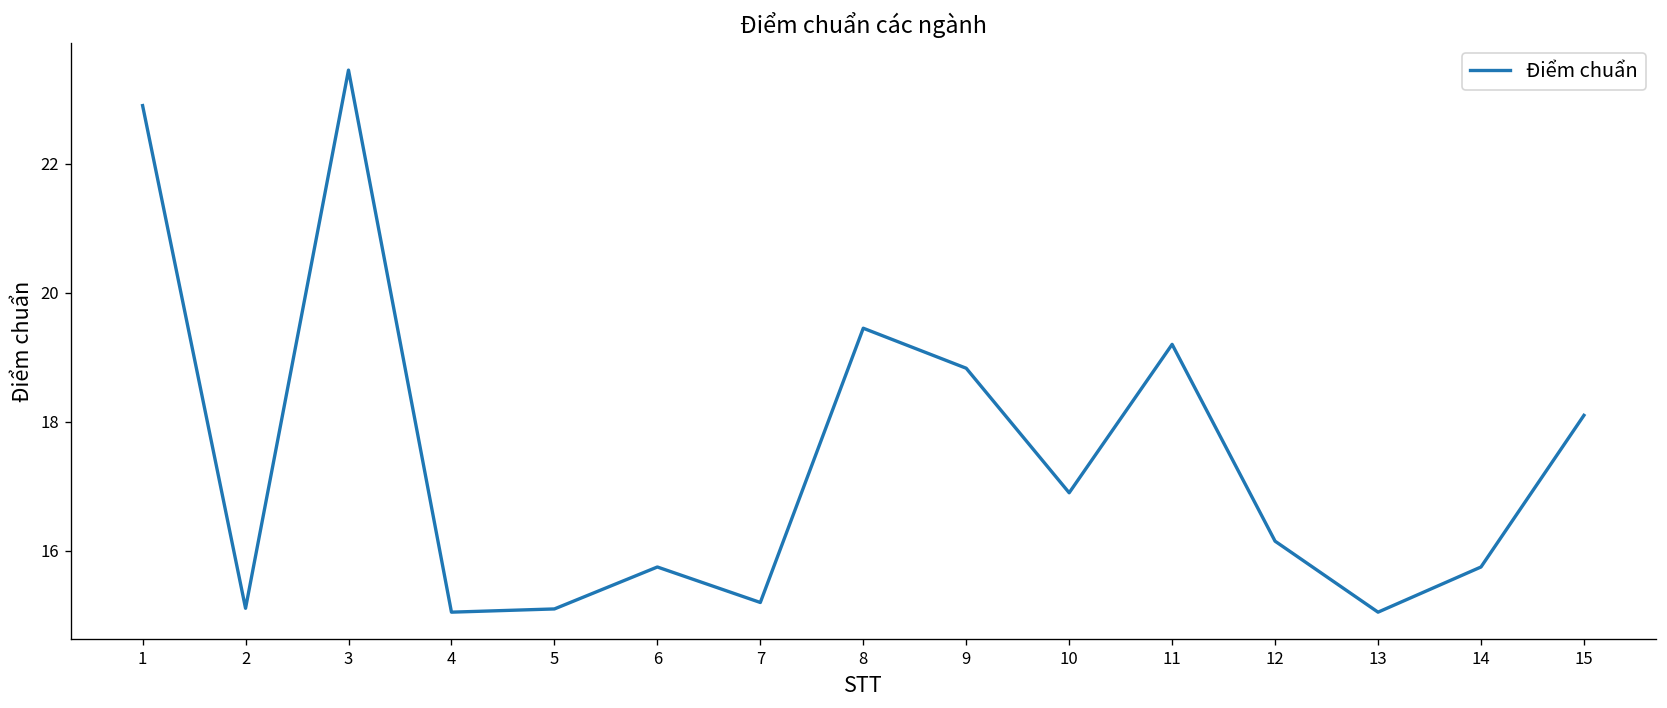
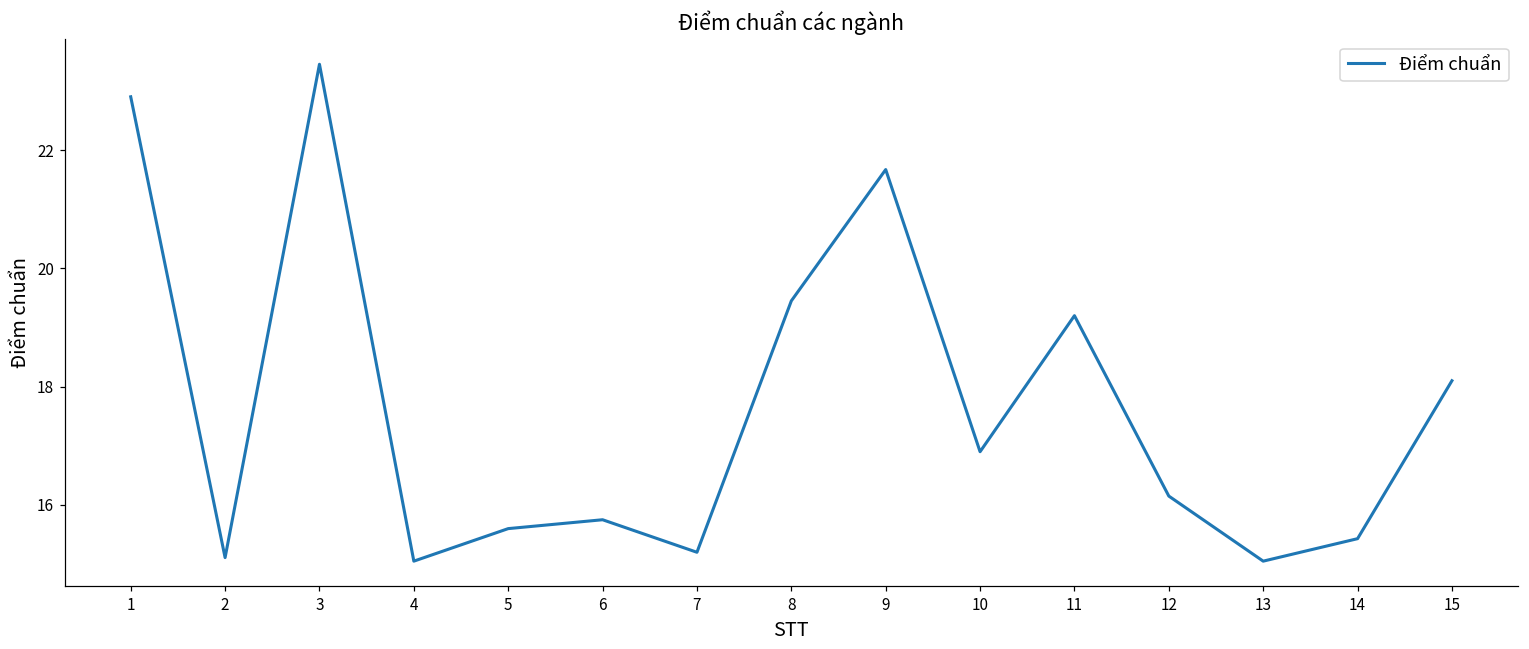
  {
    "1": 22.9,
    "2": 15.1,
    "3": 23.5,
    "4": 15.1,
-   "5": 15.1,
+   "5": 15.6,
    "6": 15.8,
    "7": 15.2,
    "8": 19.5,
-   "9": 18.8,
+   "9": 21.7,
    "10": 16.9,
    "11": 19.2,
    "12": 16.2,
    "13": 15.1,
-   "14": 15.8,
+   "14": 15.4,
    "15": 18.1
  }
